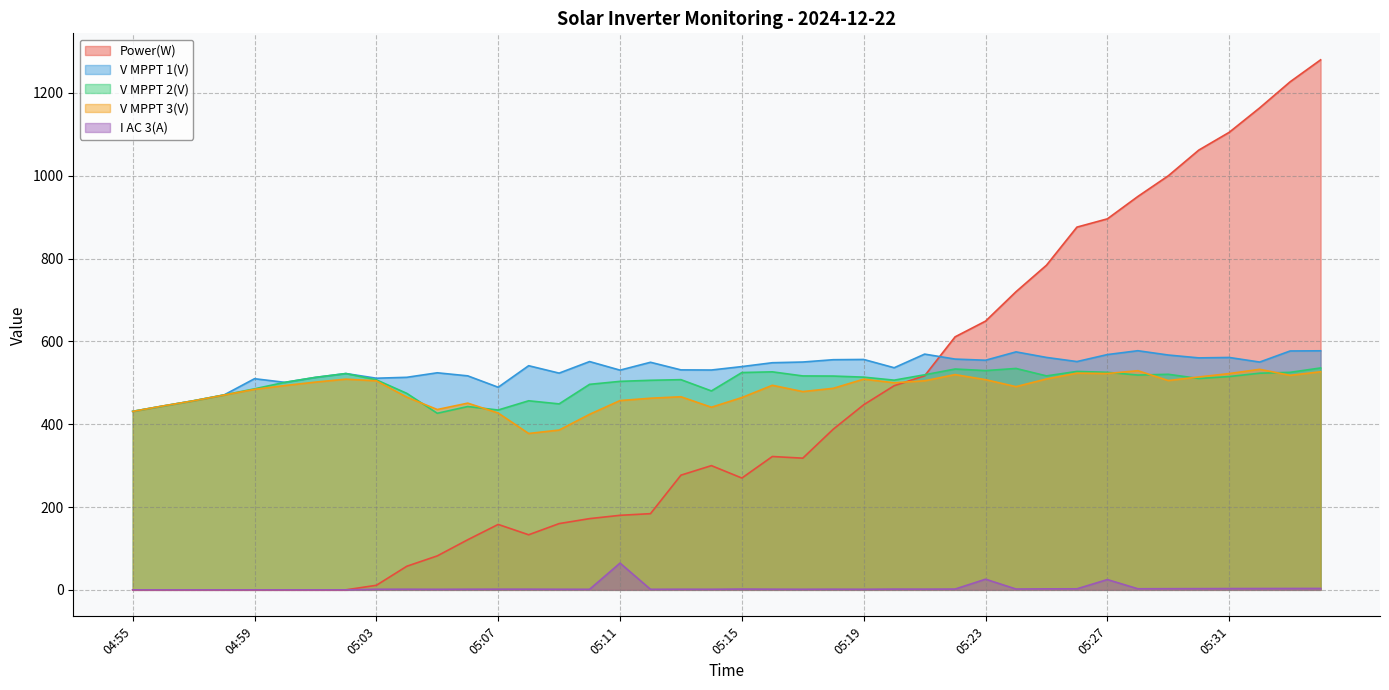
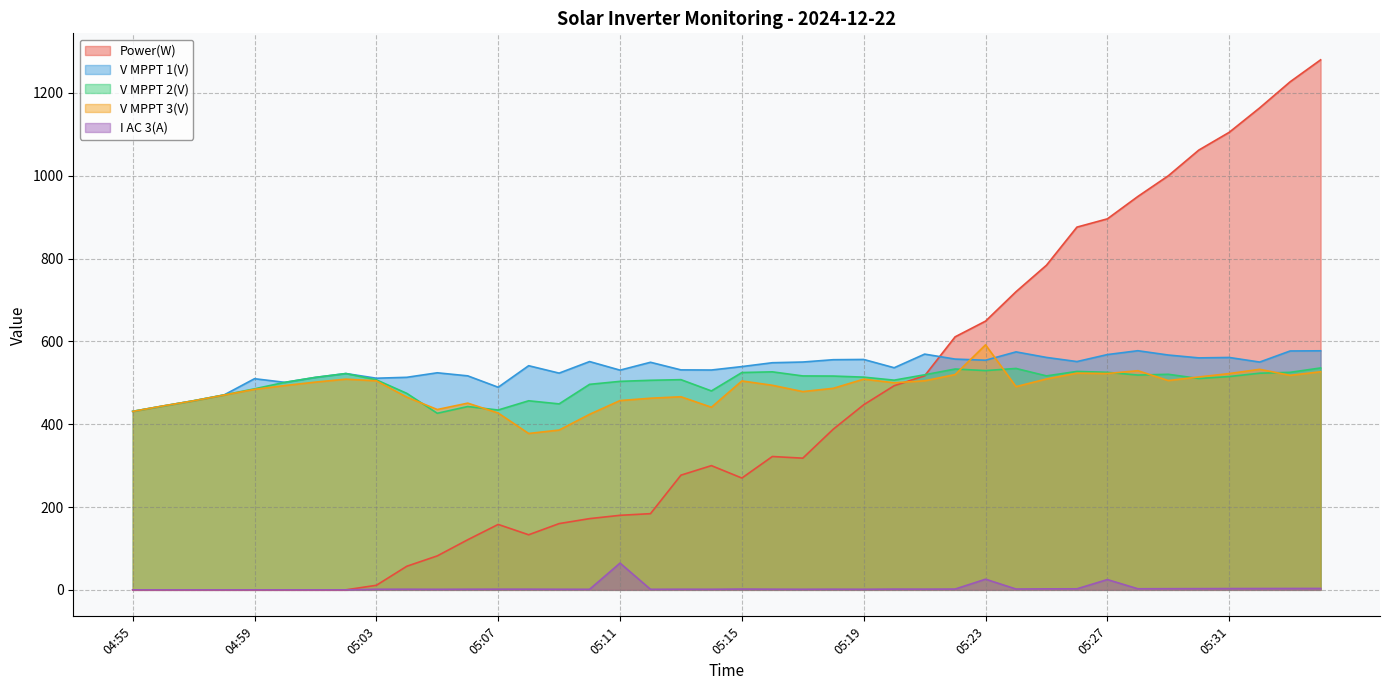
  {
    "Power(W)": {
      "05:03": 10,
      "05:07": 160,
      "05:11": 180,
      "05:15": 270,
      "05:19": 450,
      "05:23": 650,
      "05:27": 900,
      "05:31": 1110
    },
    "V MPPT 1(V)": {
      "04:59": 510,
      "05:07": 490,
      "05:11": 530,
      "05:15": 540,
      "05:19": 560,
      "05:23": 550,
      "05:27": 570,
      "05:31": 560
    },
    "V MPPT 2(V)": {
      "05:07": 430,
      "05:11": 500,
      "05:15": 520,
      "05:23": 530,
      "05:31": 520
    },
    "V MPPT 3(V)": {
      "05:07": 430,
      "05:11": 460,
-     "05:15": 460,
-     "05:23": 510,
+     "05:15": 500,
+     "05:23": 590,
      "05:31": 520
    },
    "I AC 3(A)": {
      "05:03": 0,
      "05:07": 0,
      "05:11": 60,
      "05:15": 0,
      "05:19": 0,
      "05:23": 30,
      "05:27": 20,
      "05:31": 0
    }
  }
